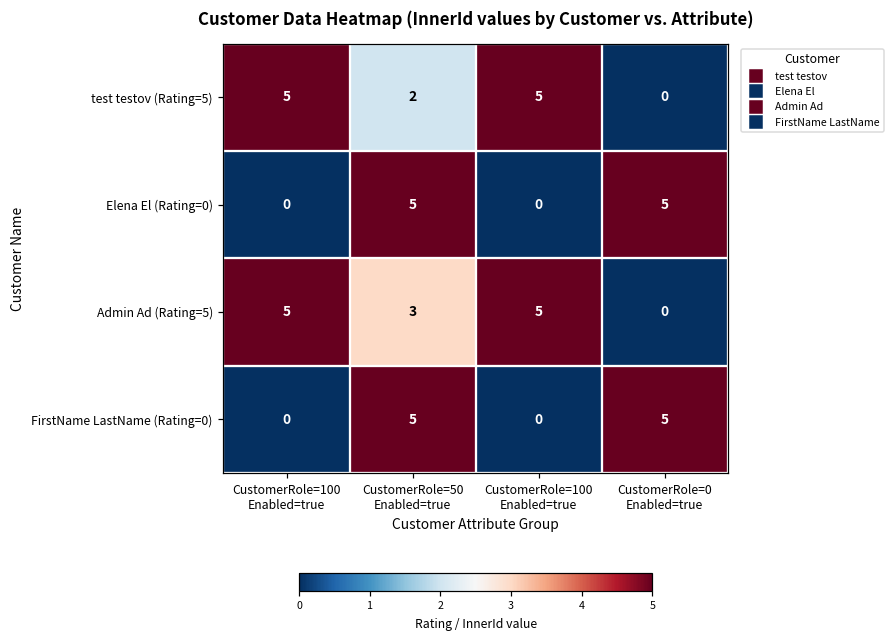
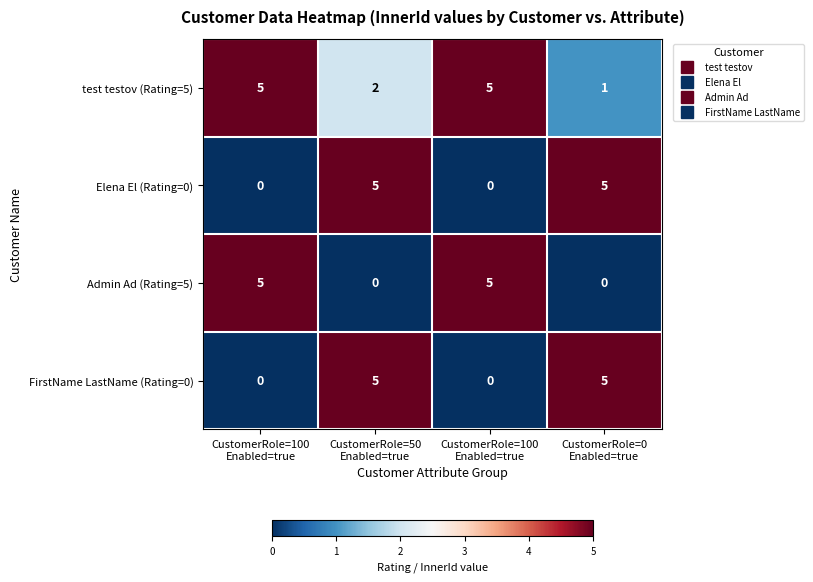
  {
    "test testov (Rating=5)": {
      "CustomerRole=50 Enabled=true": 2,
-     "CustomerRole=0 Enabled=true": 0
+     "CustomerRole=0 Enabled=true": 1
    },
    "Elena El (Rating=0)": {
      "CustomerRole=50 Enabled=true": 5,
      "CustomerRole=0 Enabled=true": 5
    },
    "Admin Ad (Rating=5)": {
-     "CustomerRole=50 Enabled=true": 3,
+     "CustomerRole=50 Enabled=true": 0,
      "CustomerRole=0 Enabled=true": 0
    },
    "FirstName LastName (Rating=0)": {
      "CustomerRole=50 Enabled=true": 5,
      "CustomerRole=0 Enabled=true": 5
    }
  }
